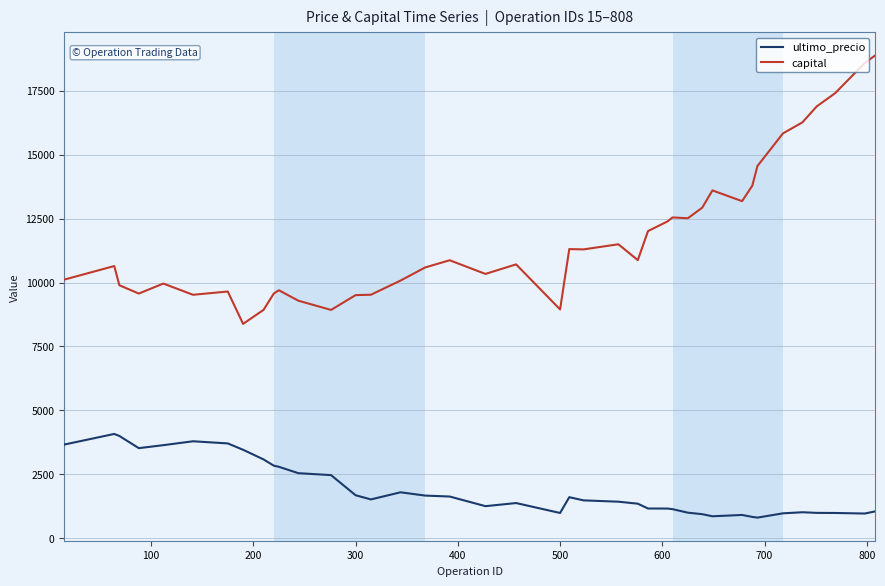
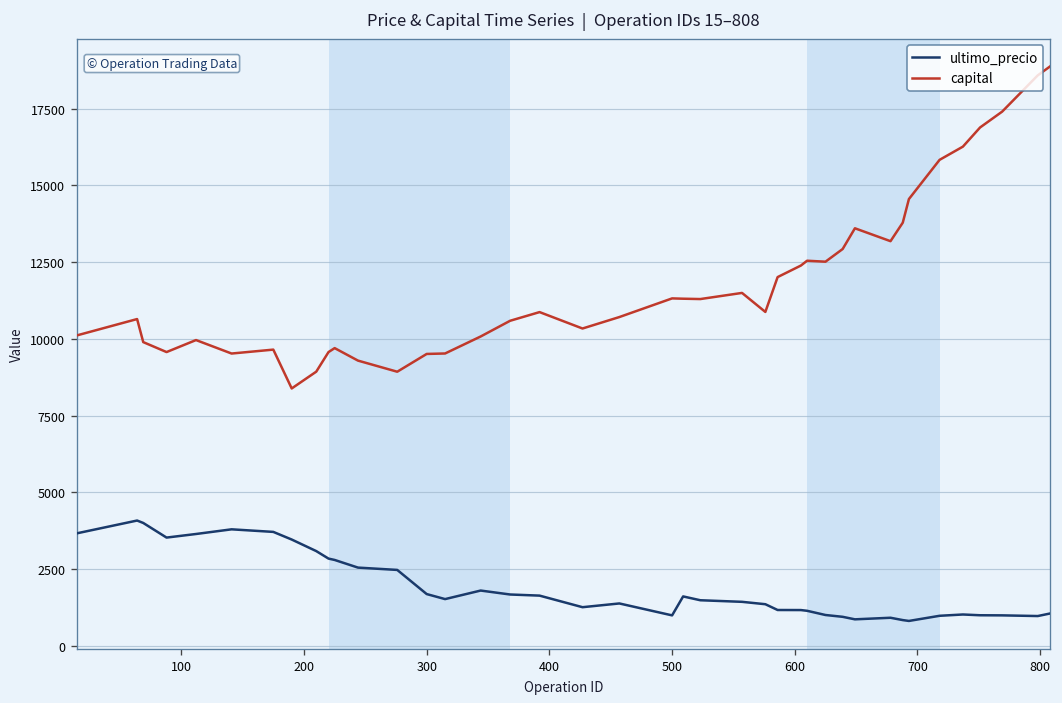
  {
    "ultimo_precio": {
      "300": 1700,
      "500": 1000
    },
    "capital": {
      "300": 9500,
-     "500": 8900
+     "500": 11300
    }
  }
